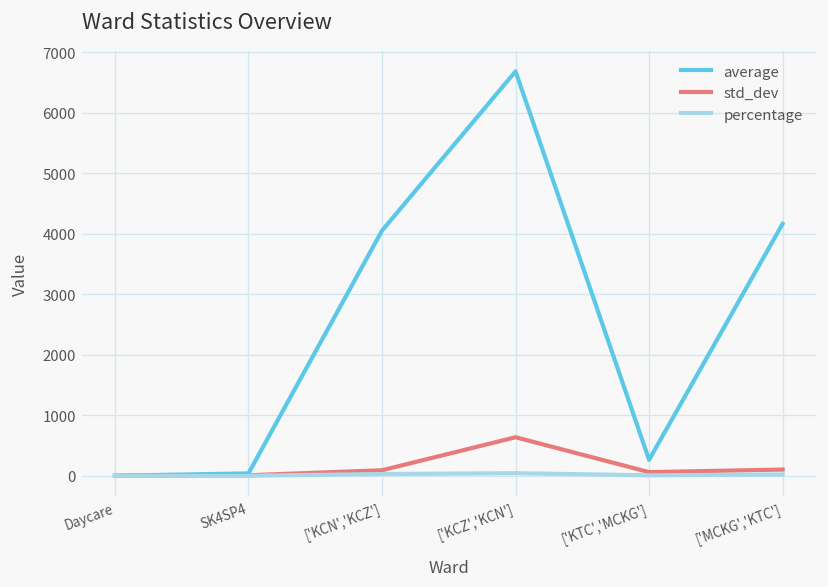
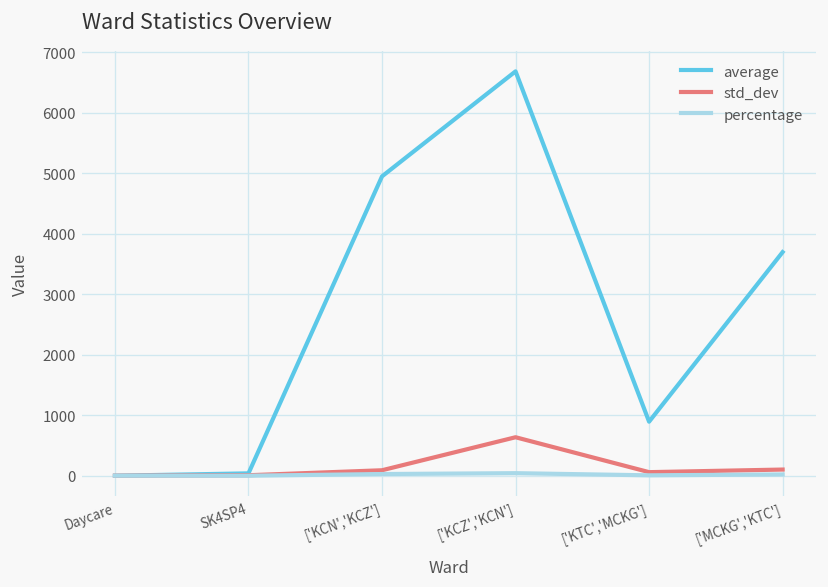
  {
    "average": {
-     "['KCN','KCZ']": 4100,
+     "['KCN','KCZ']": 5000,
      "['KCZ','KCN']": 6700,
-     "['KTC','MCKG']": 300,
-     "['MCKG','KTC']": 4200
+     "['KTC','MCKG']": 900,
+     "['MCKG','KTC']": 3700
    },
    "std_dev": {
      "['KCN','KCZ']": 100,
      "['KCZ','KCN']": 600,
      "['KTC','MCKG']": 100,
      "['MCKG','KTC']": 100
    },
    "percentage": {
      "['KCN','KCZ']": 0,
      "['KCZ','KCN']": 0,
      "['KTC','MCKG']": 0,
      "['MCKG','KTC']": 0
    }
  }
